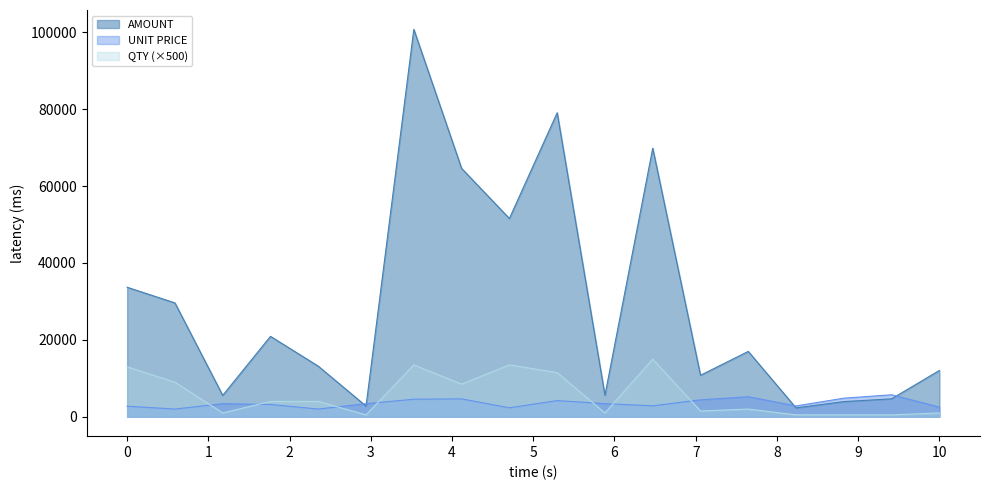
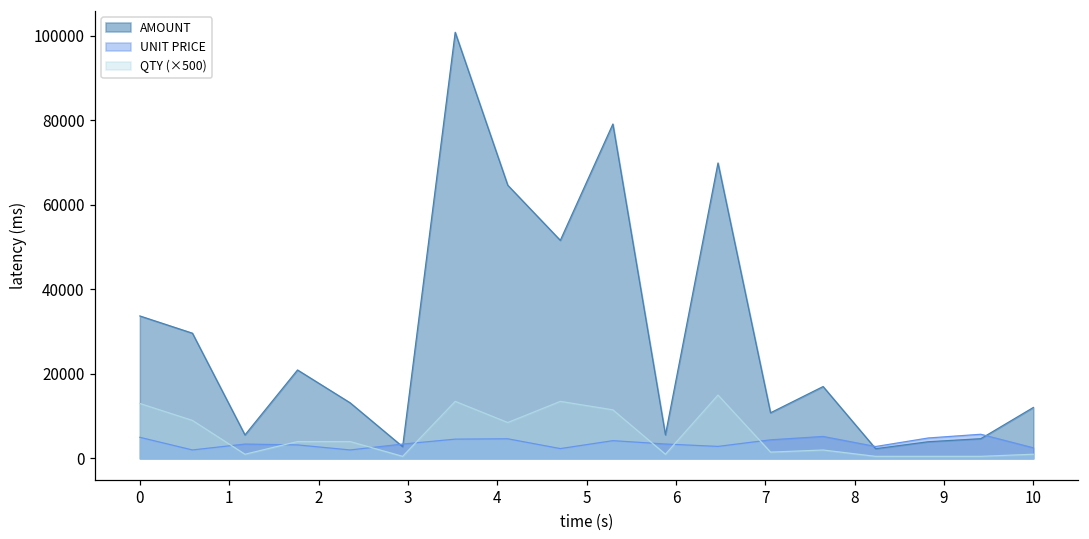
  {
    "AMOUNT": {
      "0": 34000,
      "10": 12000
    },
    "UNIT PRICE": {
-     "0": 3000,
+     "0": 5000,
      "10": 3000
    },
    "QTY (×500)": {
      "0": 13000,
      "10": 1000
    }
  }
